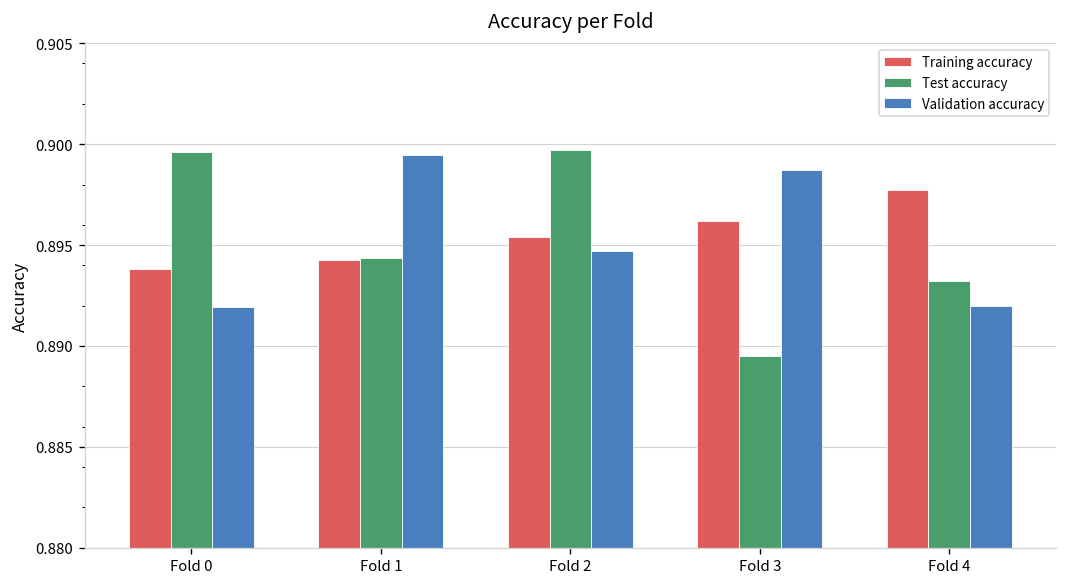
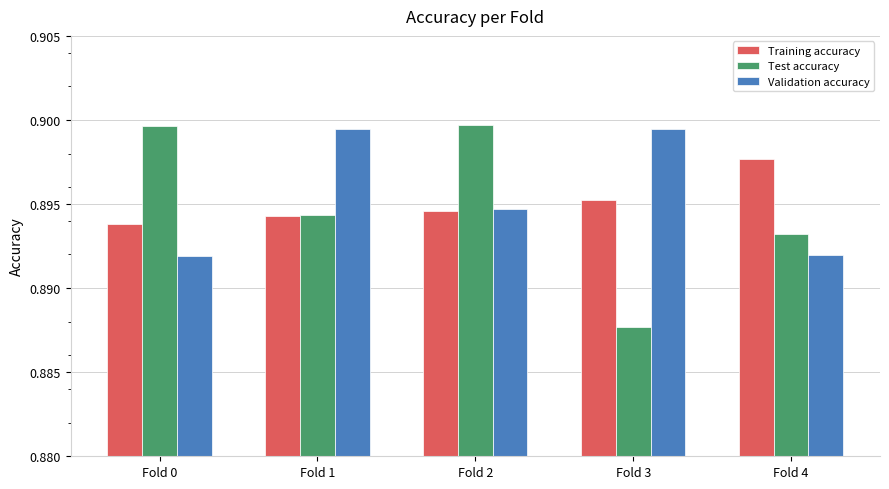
  {
    "Training accuracy": {
      "Fold 0": 0.8938,
      "Fold 1": 0.8943,
-     "Fold 2": 0.8954,
-     "Fold 3": 0.8962,
+     "Fold 2": 0.8946,
+     "Fold 3": 0.8952,
      "Fold 4": 0.8977
    },
    "Test accuracy": {
      "Fold 0": 0.8996,
      "Fold 1": 0.8944,
      "Fold 2": 0.8997,
-     "Fold 3": 0.8895,
+     "Fold 3": 0.8877,
      "Fold 4": 0.8932
    },
    "Validation accuracy": {
      "Fold 0": 0.8919,
      "Fold 1": 0.8995,
      "Fold 2": 0.8947,
-     "Fold 3": 0.8987,
+     "Fold 3": 0.8994,
      "Fold 4": 0.8920
    }
  }
